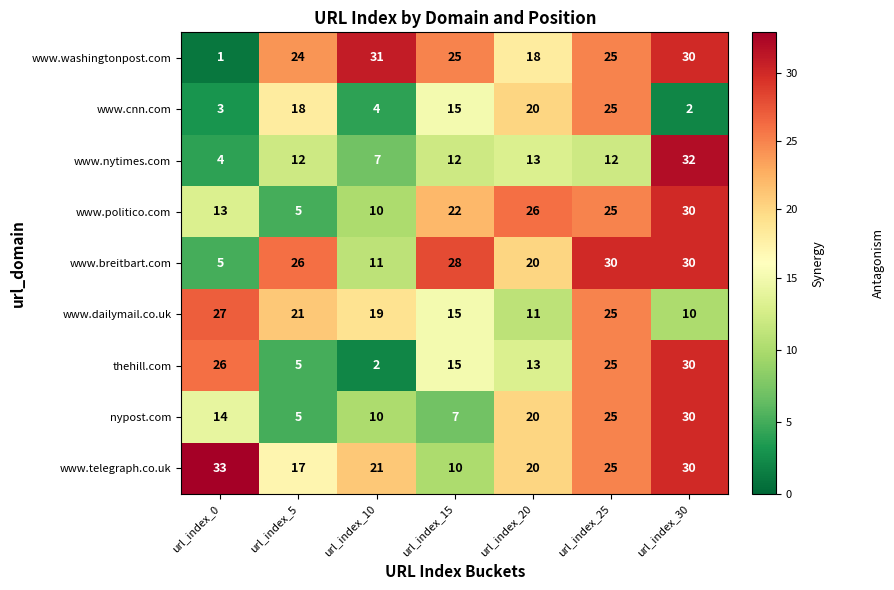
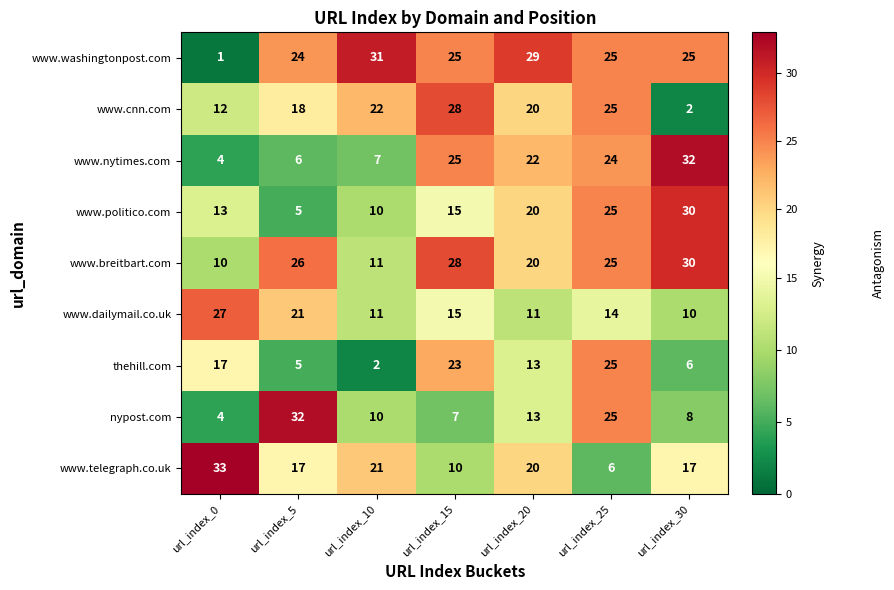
  {
    "www.washingtonpost.com": {
      "url_index_0": 1,
      "url_index_5": 24,
      "url_index_10": 31,
      "url_index_15": 25,
-     "url_index_20": 18,
+     "url_index_20": 29,
      "url_index_25": 25,
-     "url_index_30": 30
+     "url_index_30": 25
    },
    "www.cnn.com": {
-     "url_index_0": 3,
+     "url_index_0": 12,
      "url_index_5": 18,
-     "url_index_10": 4,
-     "url_index_15": 15,
+     "url_index_10": 22,
+     "url_index_15": 28,
      "url_index_20": 20,
      "url_index_25": 25,
      "url_index_30": 2
    },
    "www.nytimes.com": {
      "url_index_0": 4,
-     "url_index_5": 12,
+     "url_index_5": 6,
      "url_index_10": 7,
-     "url_index_15": 12,
-     "url_index_20": 13,
-     "url_index_25": 12,
+     "url_index_15": 25,
+     "url_index_20": 22,
+     "url_index_25": 24,
      "url_index_30": 32
    },
    "www.politico.com": {
      "url_index_0": 13,
      "url_index_5": 5,
      "url_index_10": 10,
-     "url_index_15": 22,
-     "url_index_20": 26,
+     "url_index_15": 15,
+     "url_index_20": 20,
      "url_index_25": 25,
      "url_index_30": 30
    },
    "www.breitbart.com": {
-     "url_index_0": 5,
+     "url_index_0": 10,
      "url_index_5": 26,
      "url_index_10": 11,
      "url_index_15": 28,
      "url_index_20": 20,
-     "url_index_25": 30,
+     "url_index_25": 25,
      "url_index_30": 30
    },
    "www.dailymail.co.uk": {
      "url_index_0": 27,
      "url_index_5": 21,
-     "url_index_10": 19,
+     "url_index_10": 11,
      "url_index_15": 15,
      "url_index_20": 11,
-     "url_index_25": 25,
+     "url_index_25": 14,
      "url_index_30": 10
    },
    "thehill.com": {
-     "url_index_0": 26,
+     "url_index_0": 17,
      "url_index_5": 5,
      "url_index_10": 2,
-     "url_index_15": 15,
+     "url_index_15": 23,
      "url_index_20": 13,
      "url_index_25": 25,
-     "url_index_30": 30
+     "url_index_30": 6
    },
    "nypost.com": {
-     "url_index_0": 14,
-     "url_index_5": 5,
+     "url_index_0": 4,
+     "url_index_5": 32,
      "url_index_10": 10,
      "url_index_15": 7,
-     "url_index_20": 20,
+     "url_index_20": 13,
      "url_index_25": 25,
-     "url_index_30": 30
+     "url_index_30": 8
    },
    "www.telegraph.co.uk": {
      "url_index_0": 33,
      "url_index_5": 17,
      "url_index_10": 21,
      "url_index_15": 10,
      "url_index_20": 20,
-     "url_index_25": 25,
-     "url_index_30": 30
+     "url_index_25": 6,
+     "url_index_30": 17
    }
  }
